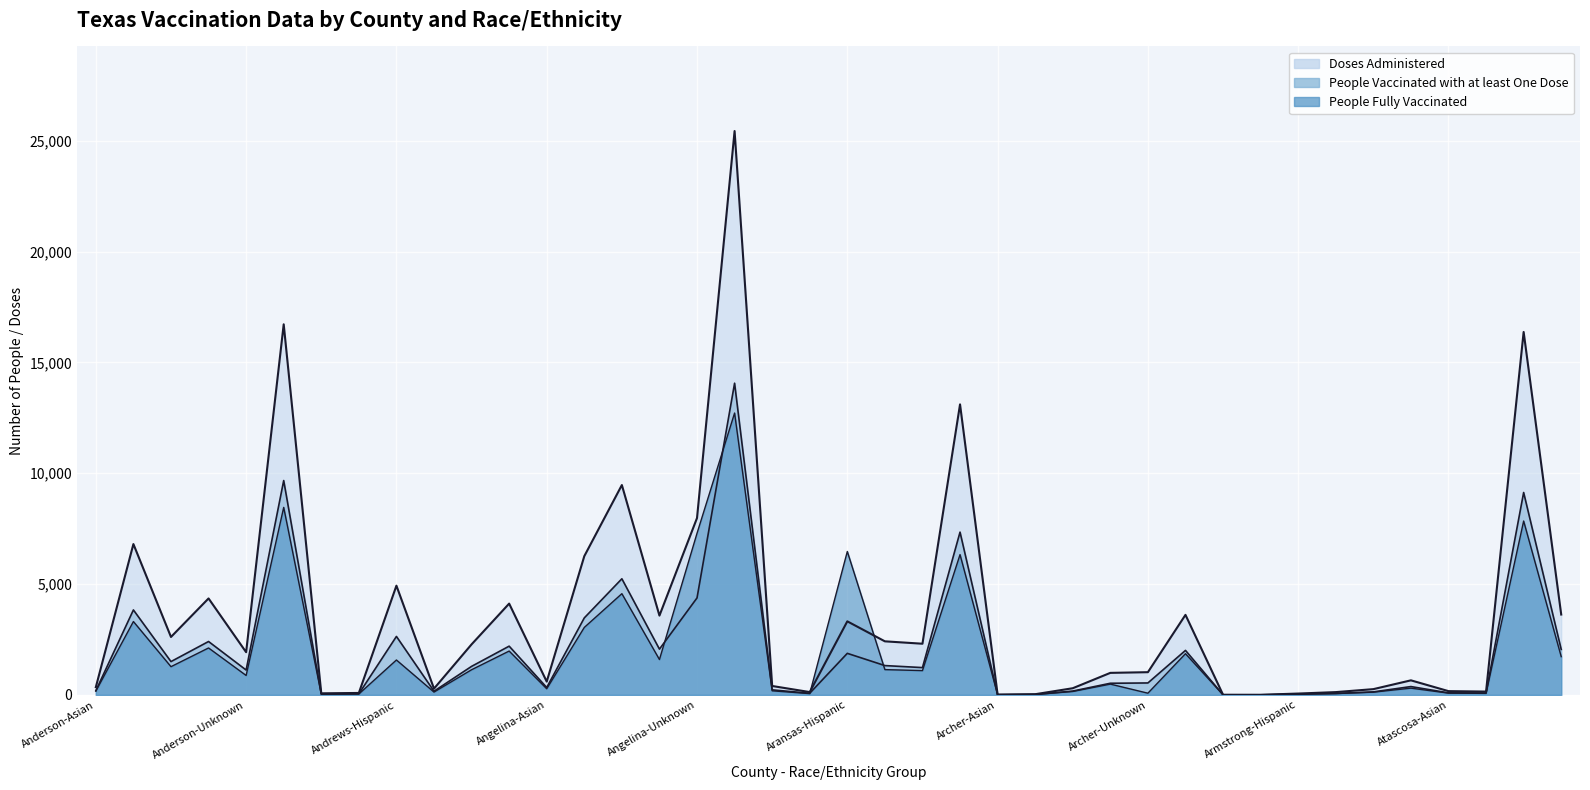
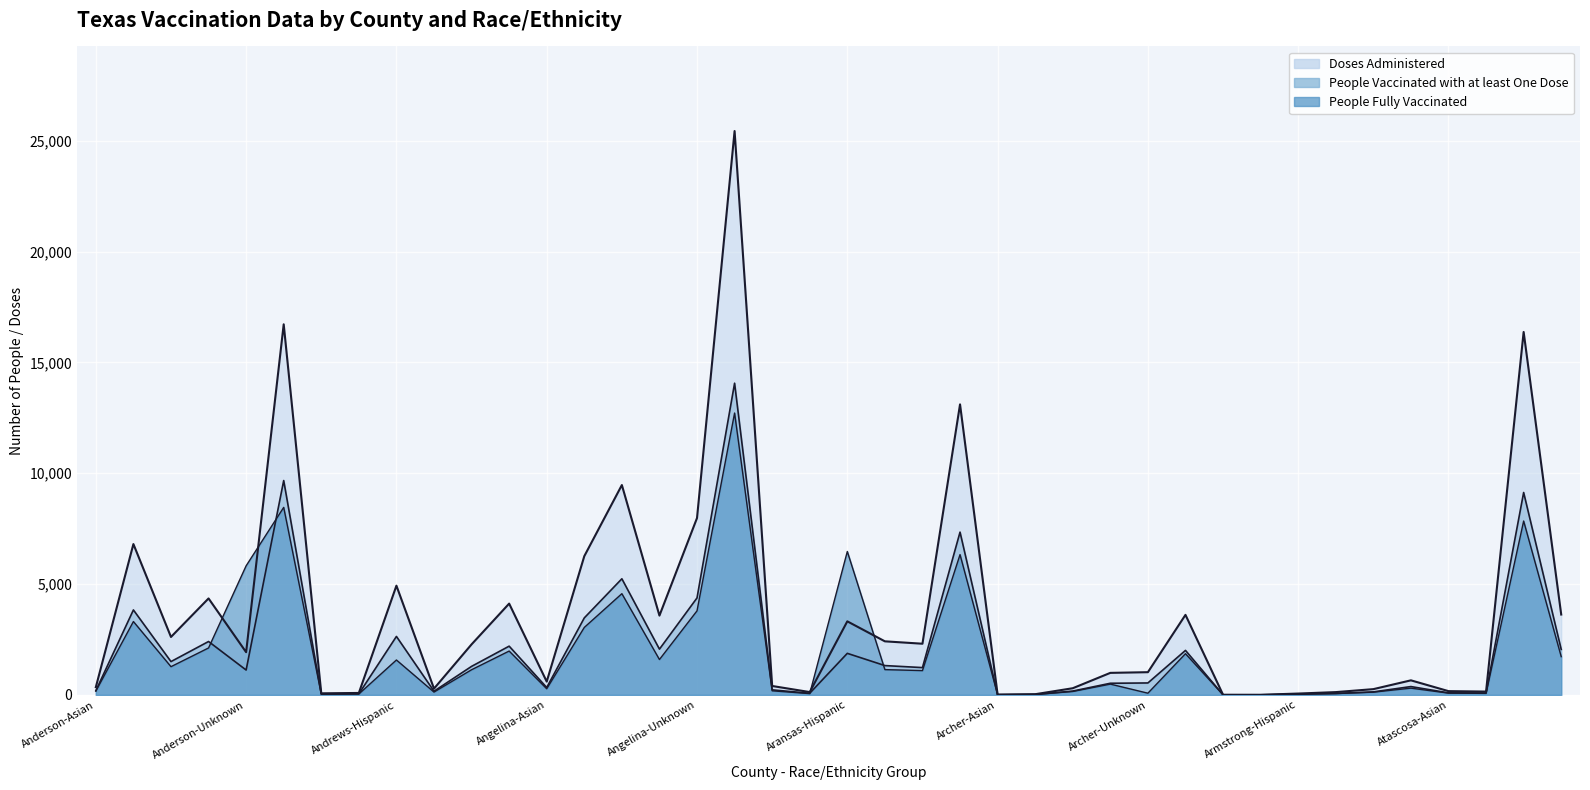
  {
    "People Fully Vaccinated": {
-     "Anderson-Unknown": "900",
+     "Anderson-Unknown": "5,800",
      "Andrews-Hispanic": "1,600",
-     "Angelina-Unknown": "7,300",
+     "Angelina-Unknown": "3,800",
      "Aransas-Hispanic": "6,500",
      "Archer-Unknown": "100"
    }
  }
